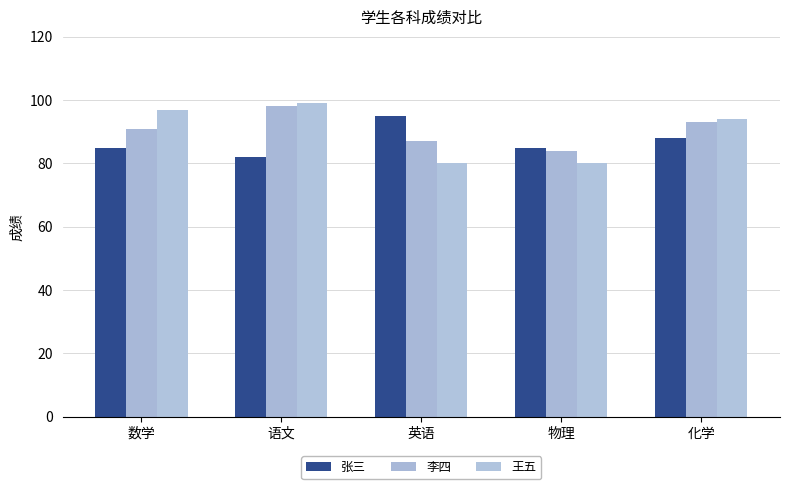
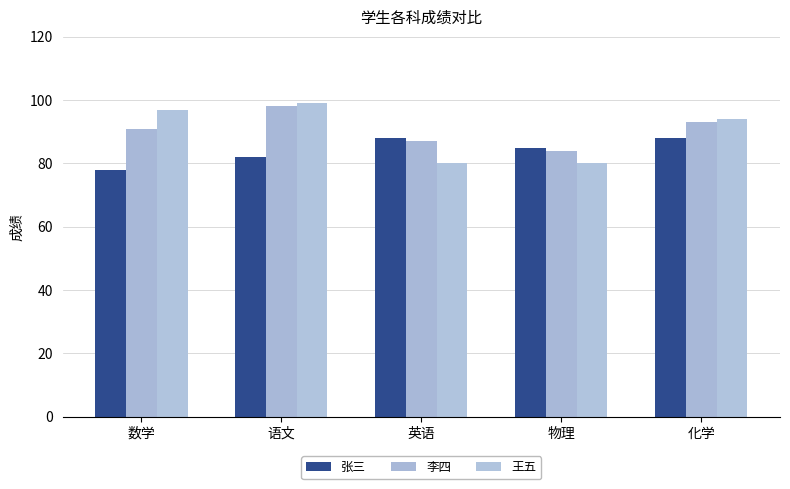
  {
    "张三": {
-     "数学": 85,
+     "数学": 78,
      "语文": 82,
-     "英语": 95,
+     "英语": 88,
      "物理": 85,
      "化学": 88
    }
  }
